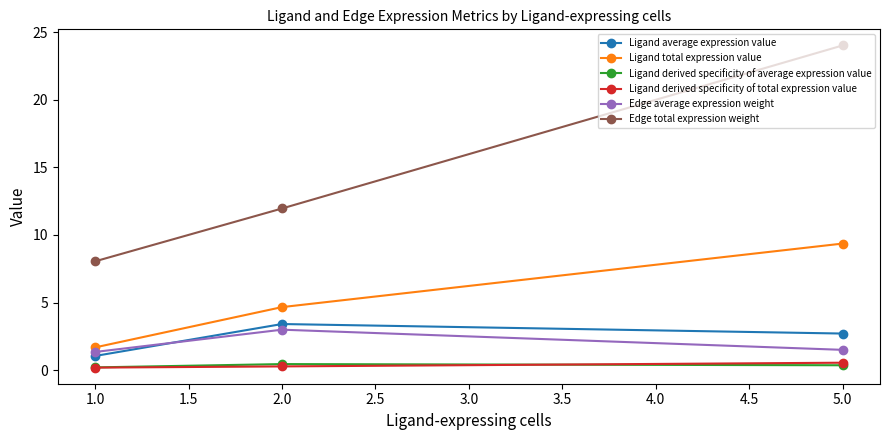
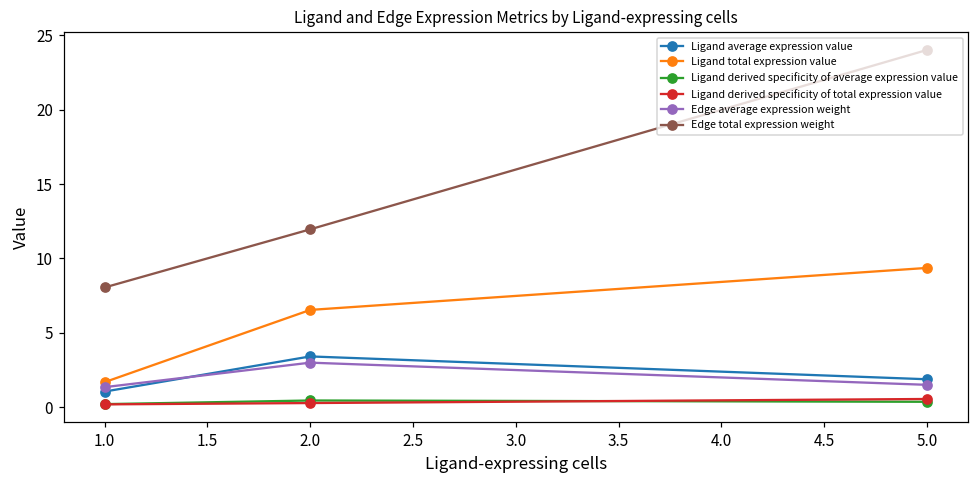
  {
    "Ligand average expression value": {
      "1.0": 1.0,
      "2.0": 3.4,
-     "5.0": 2.7
+     "5.0": 1.9
    },
    "Ligand total expression value": {
      "1.0": 1.7,
-     "2.0": 4.7,
+     "2.0": 6.5,
      "5.0": 9.4
    },
    "Ligand derived specificity of average expression value": {
      "5.0": 0.4
    },
    "Ligand derived specificity of total expression value": {
      "5.0": 0.5
    },
    "Edge average expression weight": {
      "1.0": 1.3,
      "2.0": 3.0,
      "5.0": 1.5
    },
    "Edge total expression weight": {
      "1.0": 8.0,
      "2.0": 12.0
    }
  }
